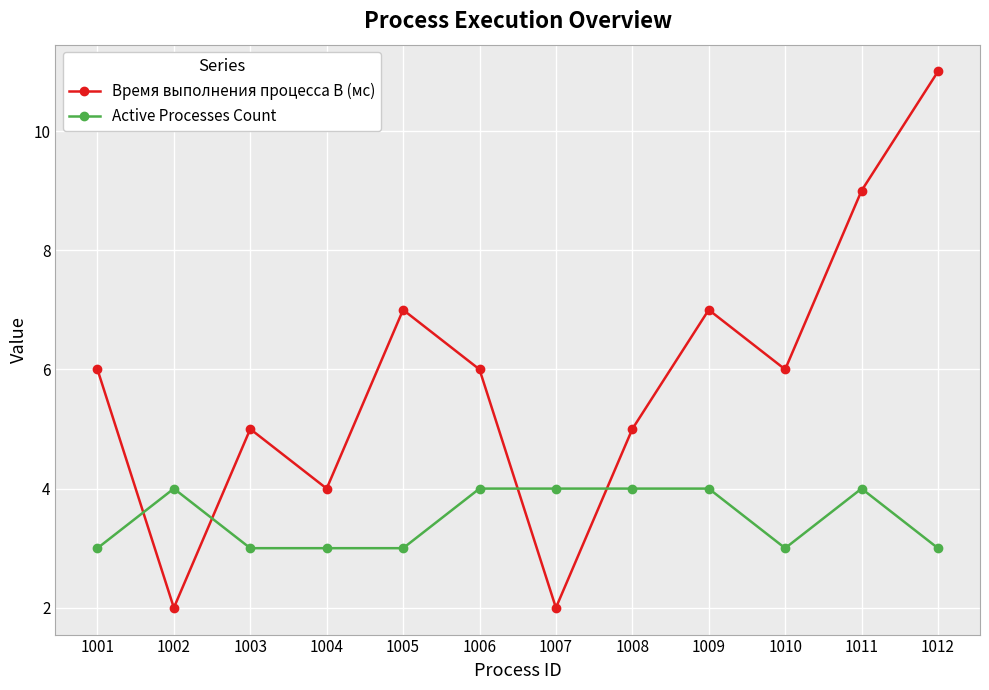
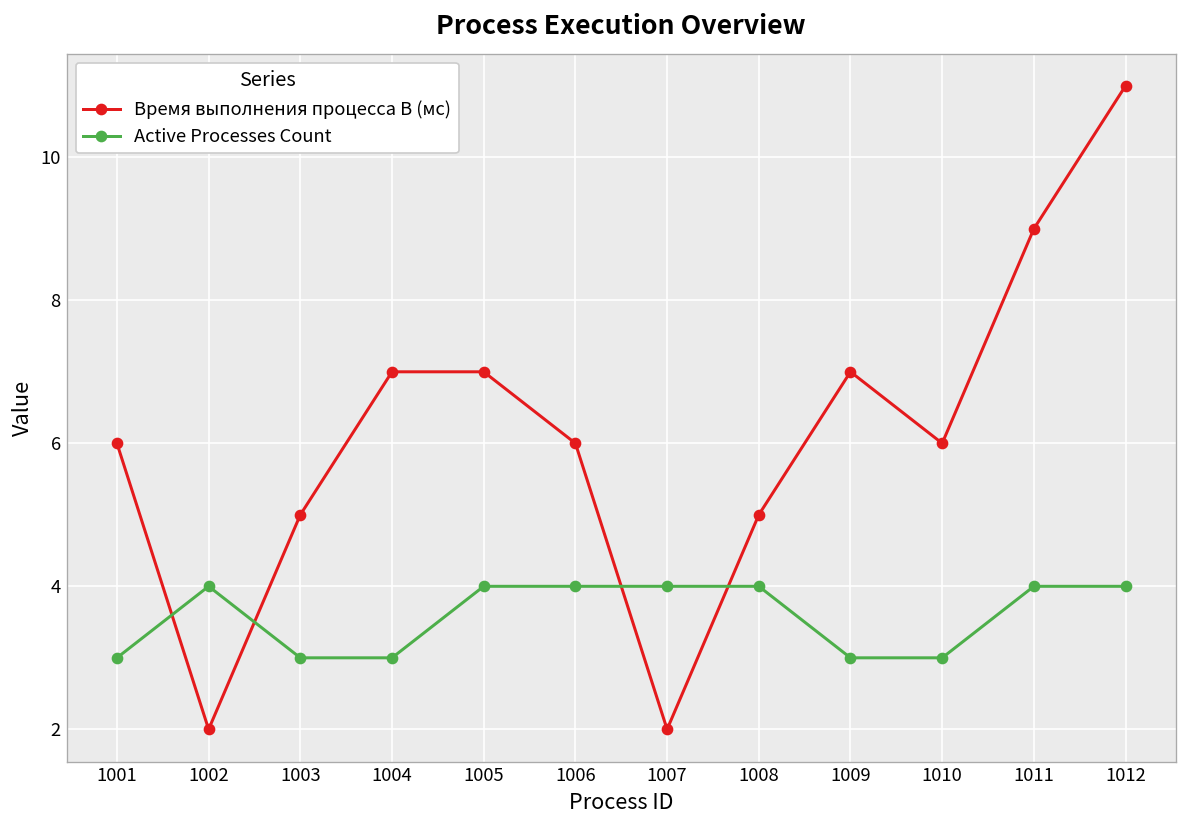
  {
    "Время выполнения процесса B (мс)": {
      "1001": 6,
      "1002": 2,
      "1003": 5,
-     "1004": 4,
+     "1004": 7,
      "1005": 7,
      "1006": 6,
      "1007": 2,
      "1008": 5,
      "1009": 7,
      "1010": 6,
      "1011": 9,
      "1012": 11
    },
    "Active Processes Count": {
      "1001": 3,
      "1002": 4,
      "1003": 3,
      "1004": 3,
-     "1005": 3,
+     "1005": 4,
      "1006": 4,
      "1007": 4,
      "1008": 4,
-     "1009": 4,
+     "1009": 3,
      "1010": 3,
      "1011": 4,
-     "1012": 3
+     "1012": 4
    }
  }
